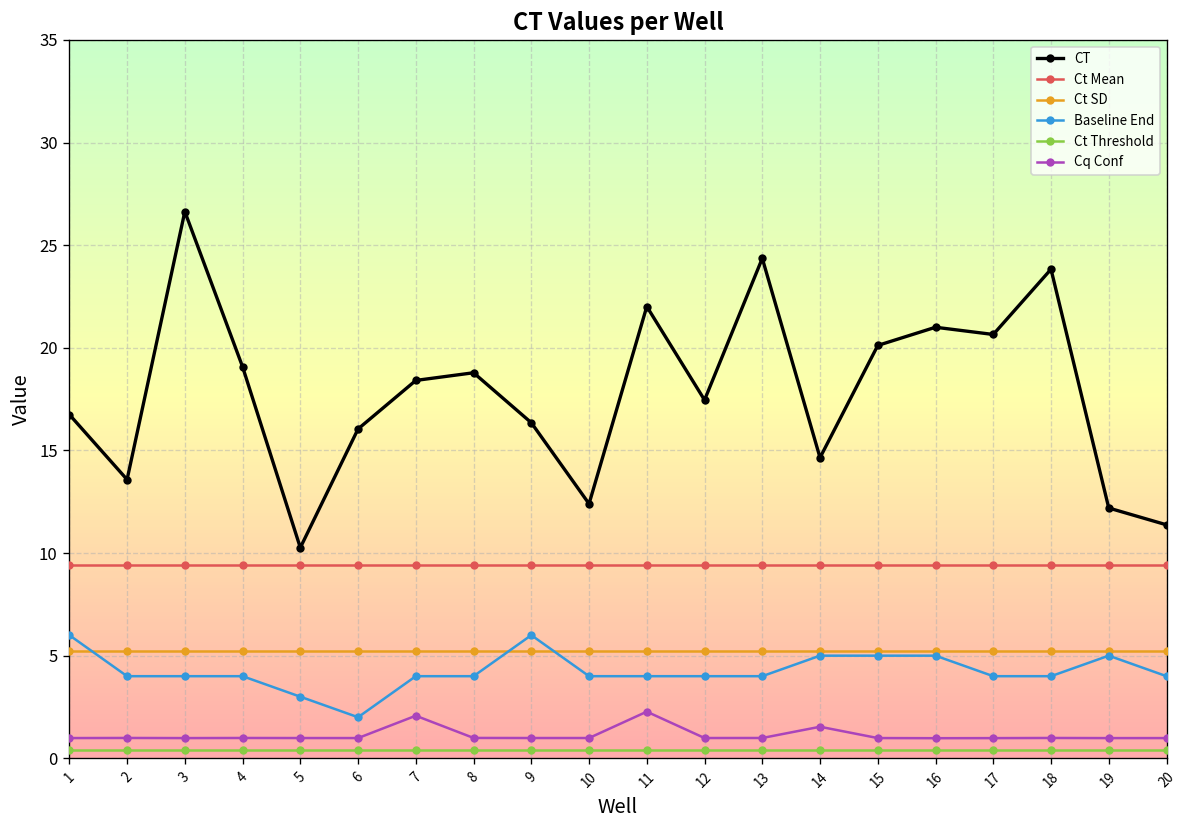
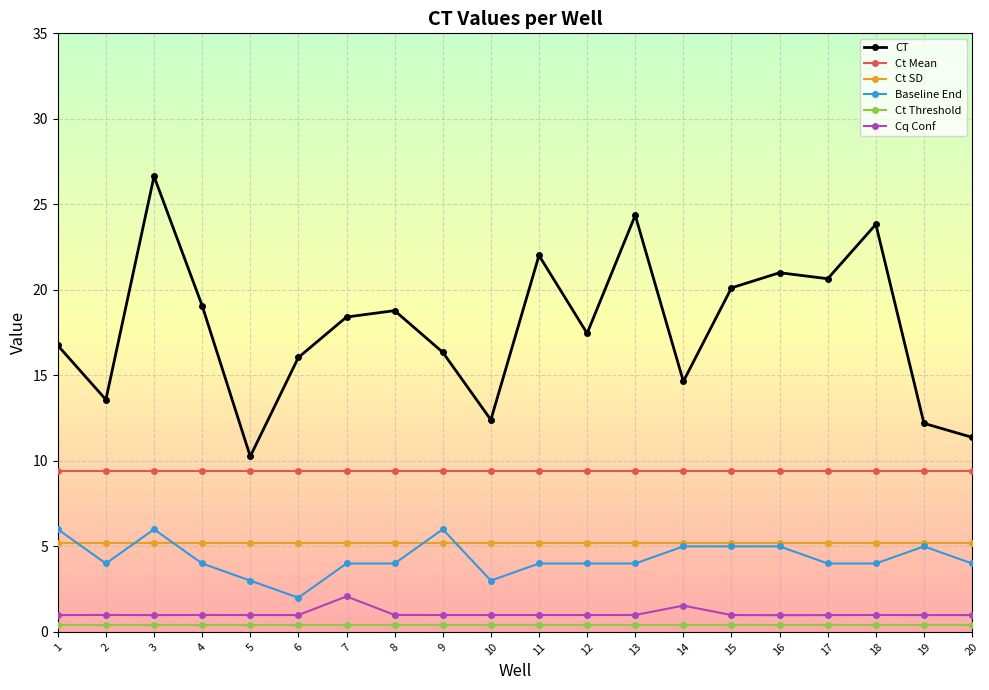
  {
    "CT": {
      "1": 16.8,
      "2": 13.6,
      "3": 26.6,
      "4": 19.1,
      "5": 10.3,
      "6": 16.0,
      "7": 18.4,
      "8": 18.8,
      "9": 16.4,
      "10": 12.4,
      "11": 22.0,
      "12": 17.5,
      "13": 24.4,
      "14": 14.6,
      "15": 20.1,
      "16": 21.0,
      "17": 20.7,
      "18": 23.8,
      "19": 12.2,
      "20": 11.4
    },
    "Ct Mean": {
      "1": 9.4,
      "2": 9.4,
      "3": 9.4,
      "4": 9.4,
      "5": 9.4,
      "6": 9.4,
      "7": 9.4,
      "8": 9.4,
      "9": 9.4,
      "10": 9.4,
      "11": 9.4,
      "12": 9.4,
      "13": 9.4,
      "14": 9.4,
      "15": 9.4,
      "16": 9.4,
      "17": 9.4,
      "18": 9.4,
      "19": 9.4,
      "20": 9.4
    },
    "Ct SD": {
      "1": 5.2,
      "2": 5.2,
      "3": 5.2,
      "4": 5.2,
      "5": 5.2,
      "6": 5.2,
      "7": 5.2,
      "8": 5.2,
      "9": 5.2,
      "10": 5.2,
      "11": 5.2,
      "12": 5.2,
      "13": 5.2,
      "14": 5.2,
      "15": 5.2,
      "16": 5.2,
      "17": 5.2,
      "18": 5.2,
      "19": 5.2,
      "20": 5.2
    },
    "Baseline End": {
      "1": 6,
      "2": 4,
-     "3": 4,
+     "3": 6,
      "4": 4,
      "5": 3,
      "6": 2,
      "7": 4,
      "8": 4,
      "9": 6,
-     "10": 4,
+     "10": 3,
      "11": 4,
      "12": 4,
      "13": 4,
      "14": 5,
      "15": 5,
      "16": 5,
      "17": 4,
      "18": 4,
      "19": 5,
      "20": 4
    },
    "Ct Threshold": {
      "1": 0.4,
      "2": 0.4,
      "3": 0.4,
      "4": 0.4,
      "5": 0.4,
      "6": 0.4,
      "7": 0.4,
      "8": 0.4,
      "9": 0.4,
      "10": 0.4,
      "11": 0.4,
      "12": 0.4,
      "13": 0.4,
      "14": 0.4,
      "15": 0.4,
      "16": 0.4,
      "17": 0.4,
      "18": 0.4,
      "19": 0.4,
      "20": 0.4
    },
    "Cq Conf": {
      "1": 1.0,
      "2": 1.0,
      "3": 1.0,
      "4": 1.0,
      "5": 1.0,
      "6": 1.0,
      "7": 2.1,
      "8": 1.0,
      "9": 1.0,
      "10": 1.0,
-     "11": 2.3,
+     "11": 1.0,
      "12": 1.0,
      "13": 1.0,
      "14": 1.5,
      "15": 1.0,
      "16": 1.0,
      "17": 1.0,
      "18": 1.0,
      "19": 1.0,
      "20": 1.0
    }
  }
